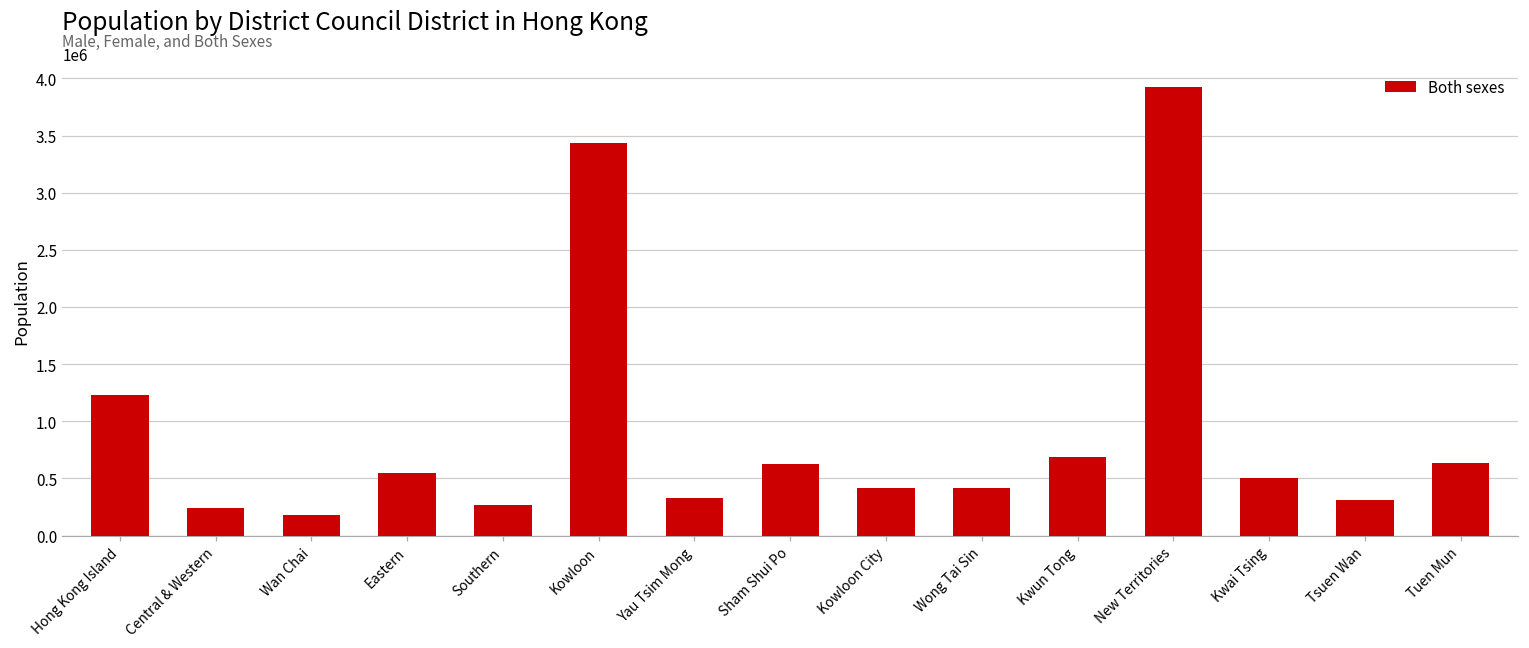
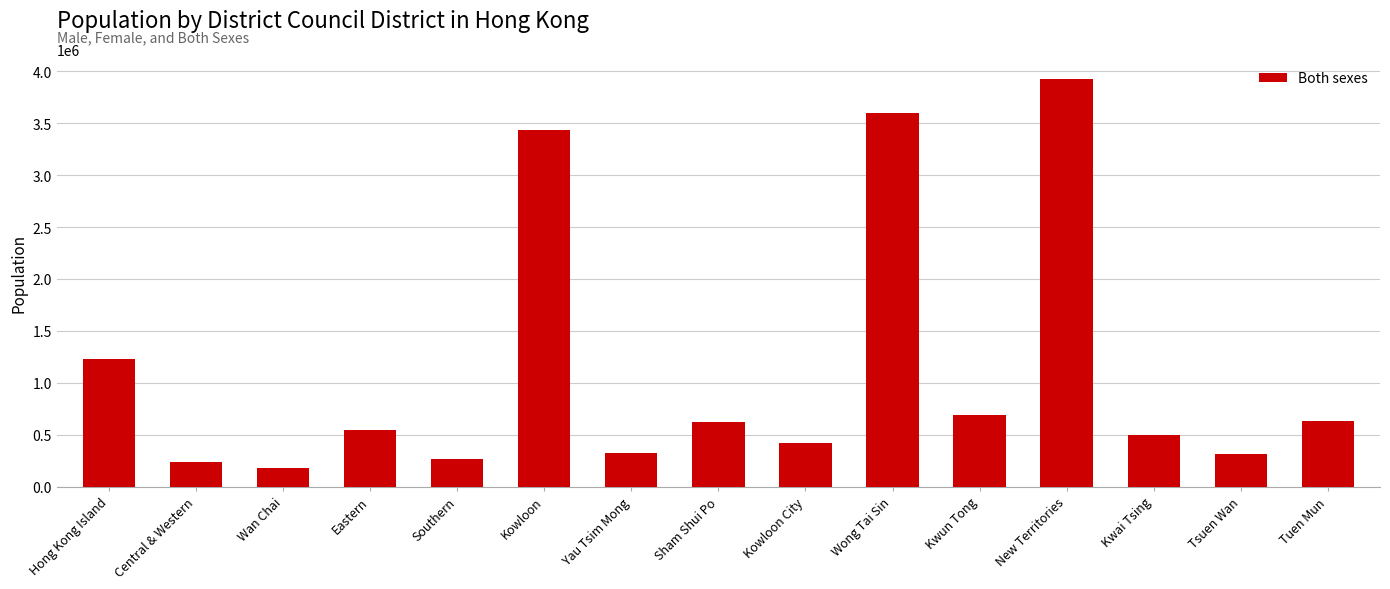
  {
    "Hong Kong Island": 1230000,
    "Central & Western": 240000,
    "Wan Chai": 180000,
    "Eastern": 550000,
    "Southern": 260000,
    "Kowloon": 3430000,
    "Yau Tsim Mong": 330000,
    "Sham Shui Po": 630000,
    "Kowloon City": 420000,
-   "Wong Tai Sin": 420000,
+   "Wong Tai Sin": 3600000,
    "Kwun Tong": 690000,
    "New Territories": 3920000,
    "Kwai Tsing": 500000,
    "Tsuen Wan": 310000,
    "Tuen Mun": 640000
  }
